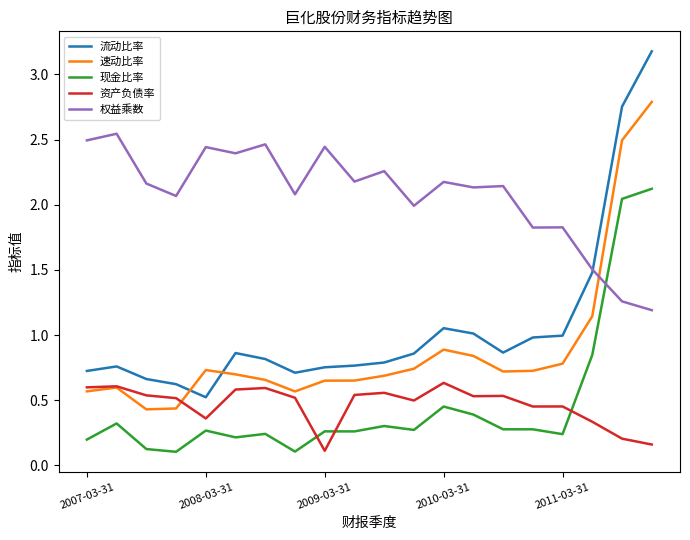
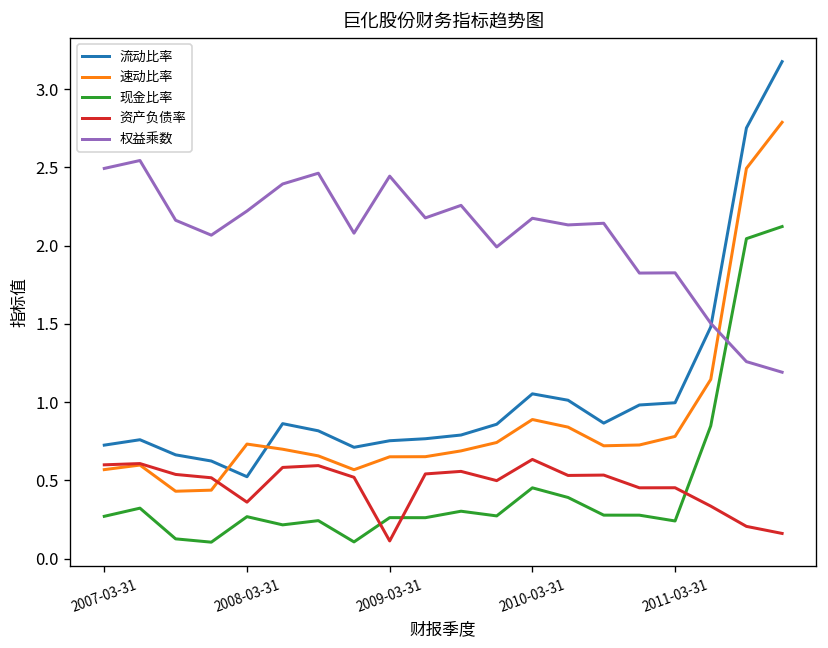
  {
    "流动比率": {
      "2007-03-31": 0.72,
      "2008-03-31": 0.52,
      "2009-03-31": 0.75,
      "2010-03-31": 1.05,
      "2011-03-31": 1.00
    },
    "速动比率": {
      "2007-03-31": 0.57,
      "2008-03-31": 0.73,
      "2009-03-31": 0.65,
      "2010-03-31": 0.89,
      "2011-03-31": 0.78
    },
    "现金比率": {
-     "2007-03-31": 0.20,
+     "2007-03-31": 0.27,
      "2008-03-31": 0.27,
      "2009-03-31": 0.26,
      "2010-03-31": 0.45,
      "2011-03-31": 0.24
    },
    "资产负债率": {
      "2007-03-31": 0.60,
      "2008-03-31": 0.36,
      "2009-03-31": 0.11,
      "2010-03-31": 0.63,
      "2011-03-31": 0.45
    },
    "权益乘数": {
      "2007-03-31": 2.49,
-     "2008-03-31": 2.44,
+     "2008-03-31": 2.22,
      "2009-03-31": 2.44,
      "2010-03-31": 2.17,
      "2011-03-31": 1.83
    }
  }
